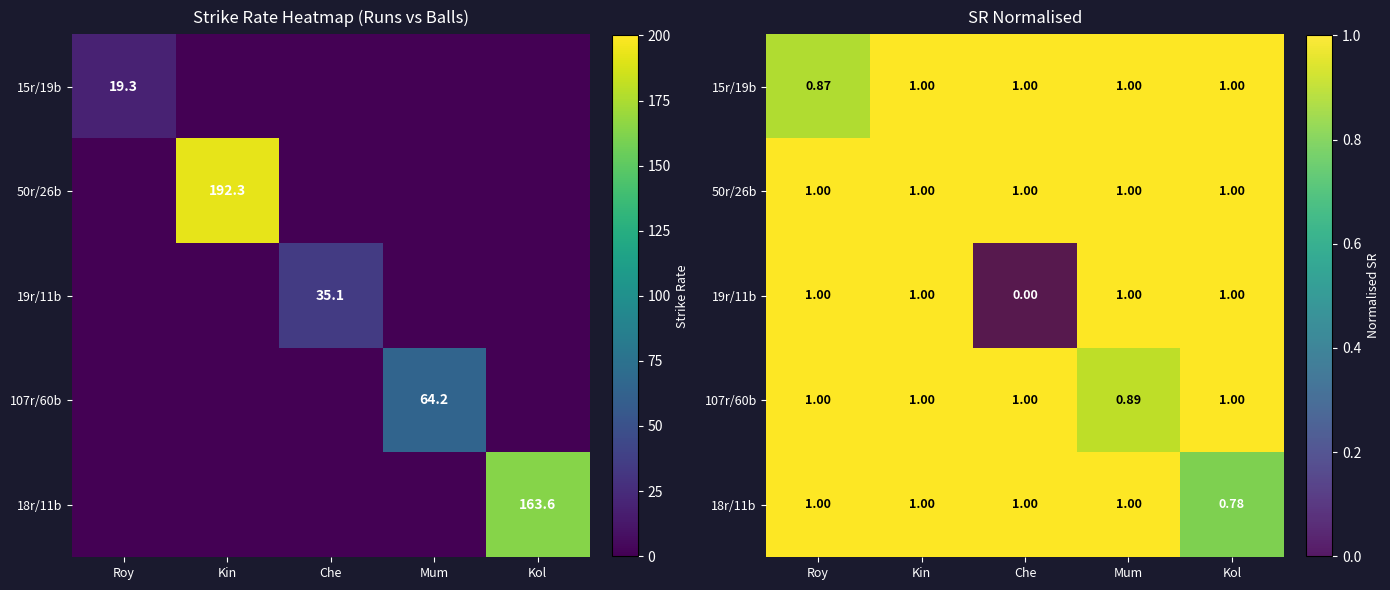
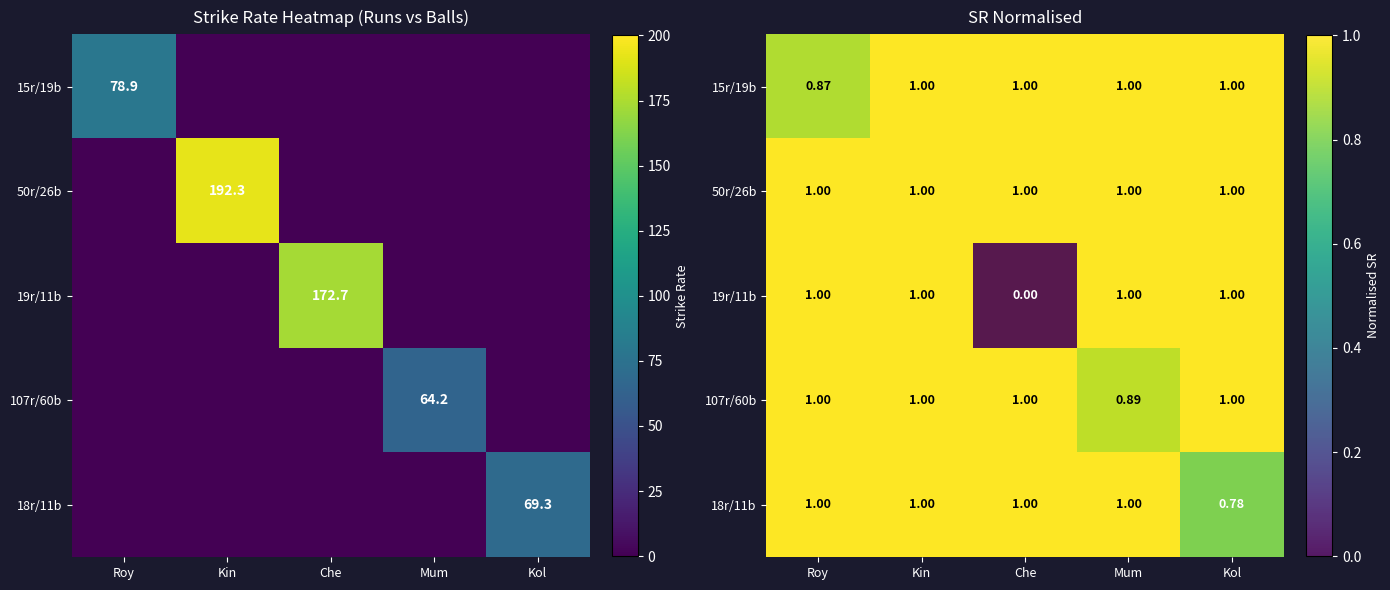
  {
    "Strike Rate Heatmap (Runs vs Balls)": {
      "15r/19b": {
-       "Roy": 19.3
+       "Roy": 78.9
      },
      "50r/26b": {
        "Kin": 192.3
      },
      "19r/11b": {
-       "Che": 35.1
+       "Che": 172.7
      },
      "107r/60b": {
        "Mum": 64.2
      },
      "18r/11b": {
-       "Kol": 163.6
+       "Kol": 69.3
      }
    },
    "SR Normalised": {
      "15r/19b": {
        "Roy": 0.87,
        "Kin": 1.00,
        "Che": 1.00,
        "Mum": 1.00,
        "Kol": 1.00
      },
      "50r/26b": {
        "Roy": 1.00,
        "Kin": 1.00,
        "Che": 1.00,
        "Mum": 1.00,
        "Kol": 1.00
      },
      "19r/11b": {
        "Roy": 1.00,
        "Kin": 1.00,
        "Che": 0.00,
        "Mum": 1.00,
        "Kol": 1.00
      },
      "107r/60b": {
        "Roy": 1.00,
        "Kin": 1.00,
        "Che": 1.00,
        "Mum": 0.89,
        "Kol": 1.00
      },
      "18r/11b": {
        "Roy": 1.00,
        "Kin": 1.00,
        "Che": 1.00,
        "Mum": 1.00,
        "Kol": 0.78
      }
    }
  }
